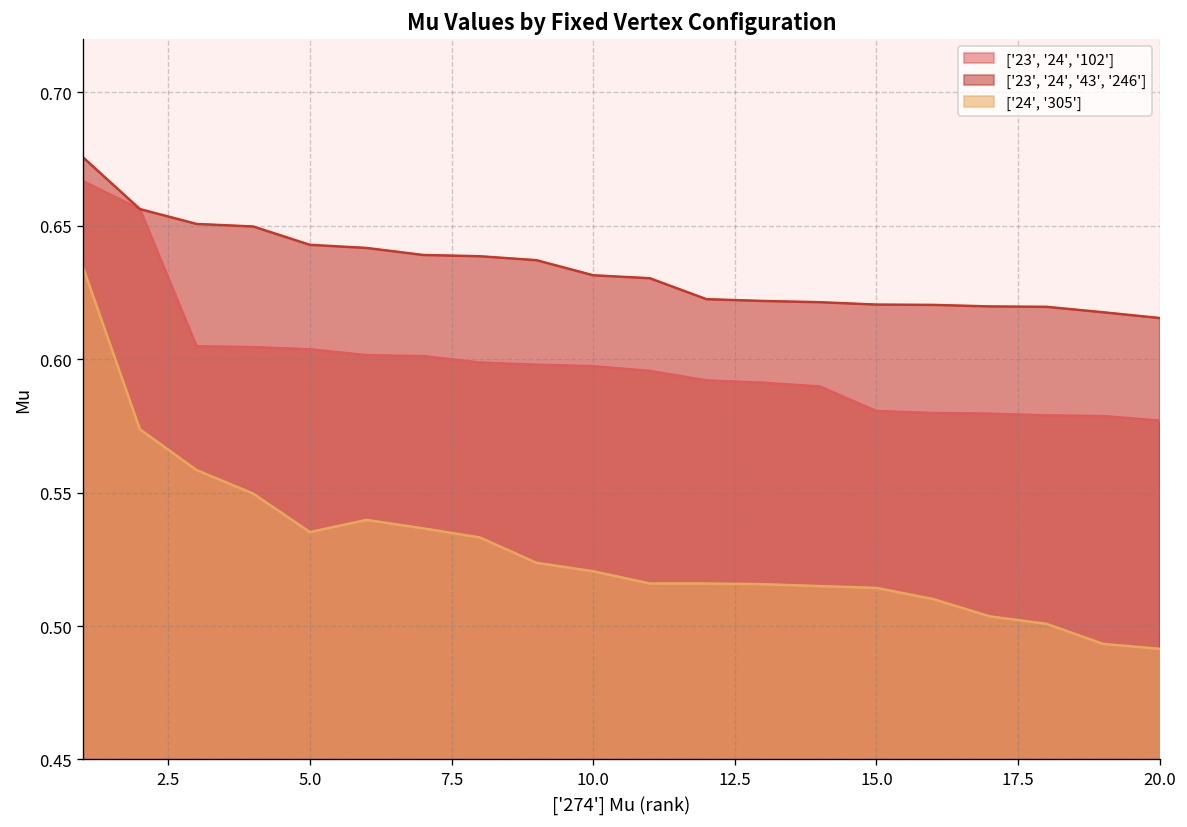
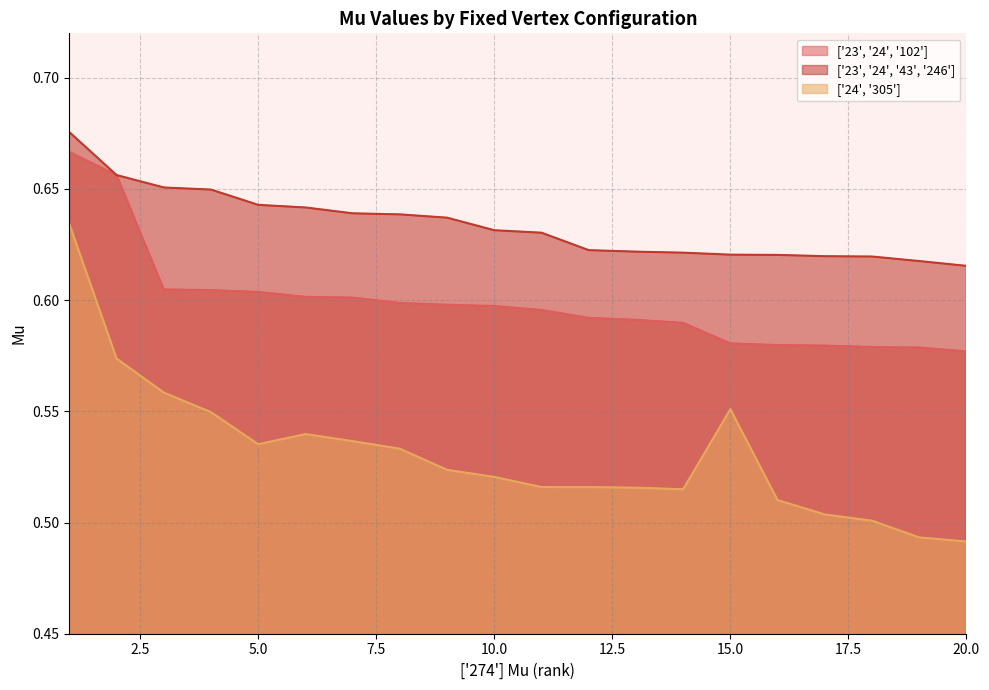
  {
    "['24', '305']": {
      "5.0": 0.535,
      "10.0": 0.521,
-     "15.0": 0.514,
+     "15.0": 0.551,
      "20.0": 0.491
    }
  }
